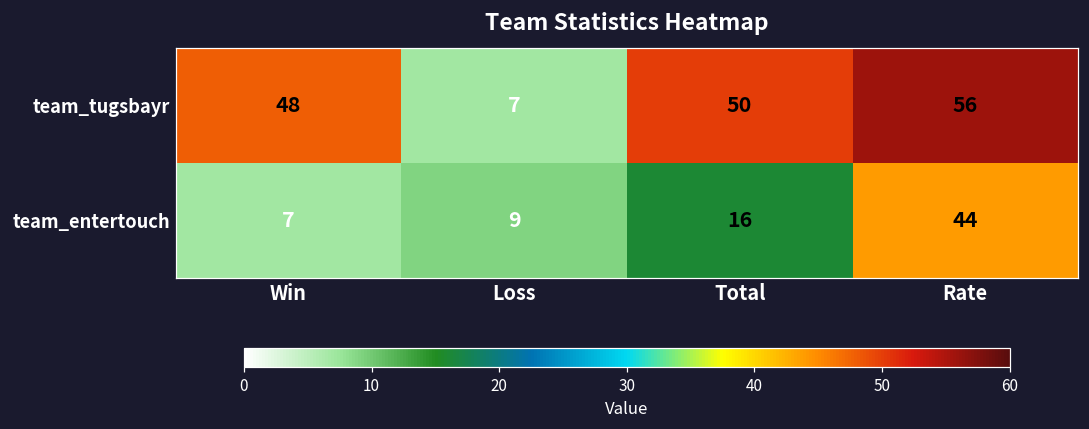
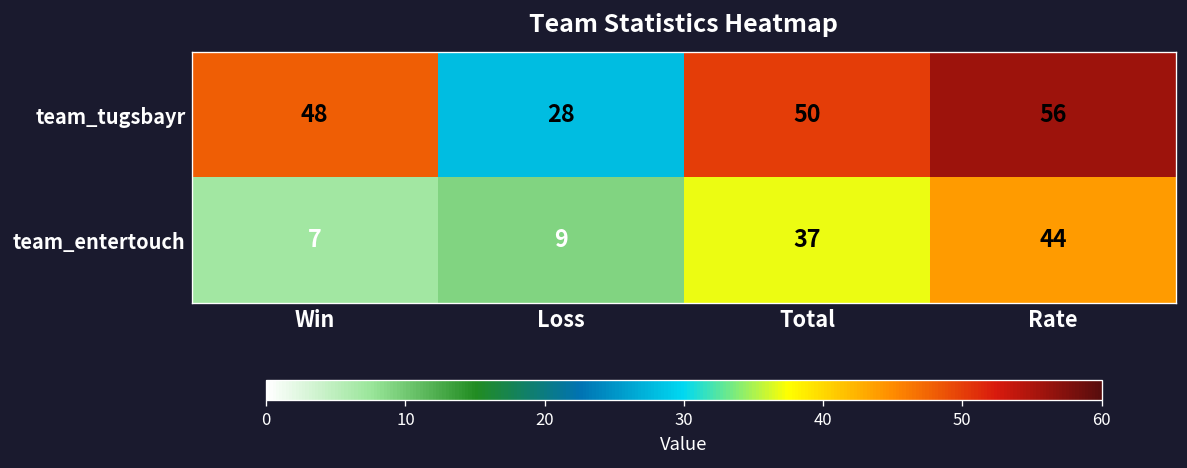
  {
    "team_tugsbayr": {
      "Win": 48,
-     "Loss": 7,
+     "Loss": 28,
      "Total": 50,
      "Rate": 56
    },
    "team_entertouch": {
      "Win": 7,
      "Loss": 9,
-     "Total": 16,
+     "Total": 37,
      "Rate": 44
    }
  }
